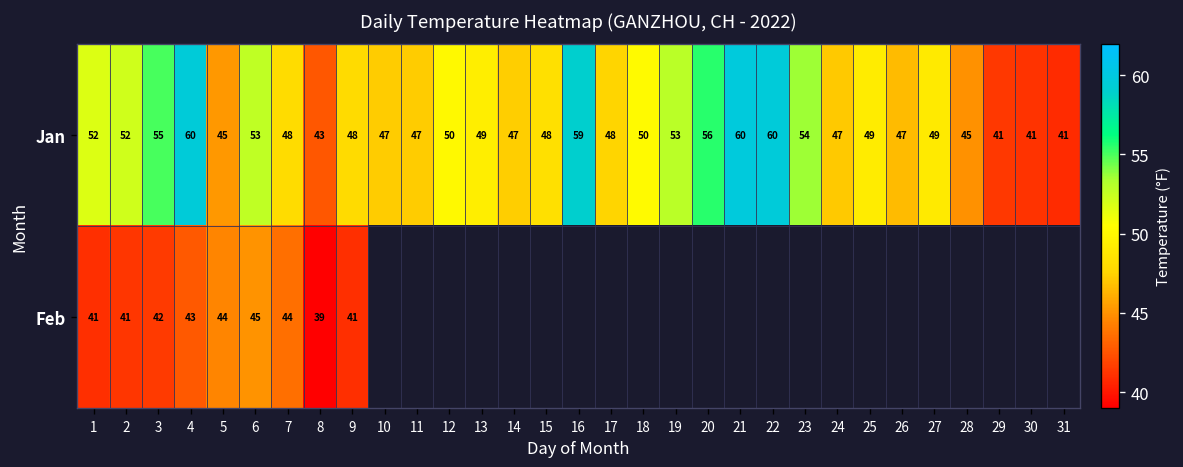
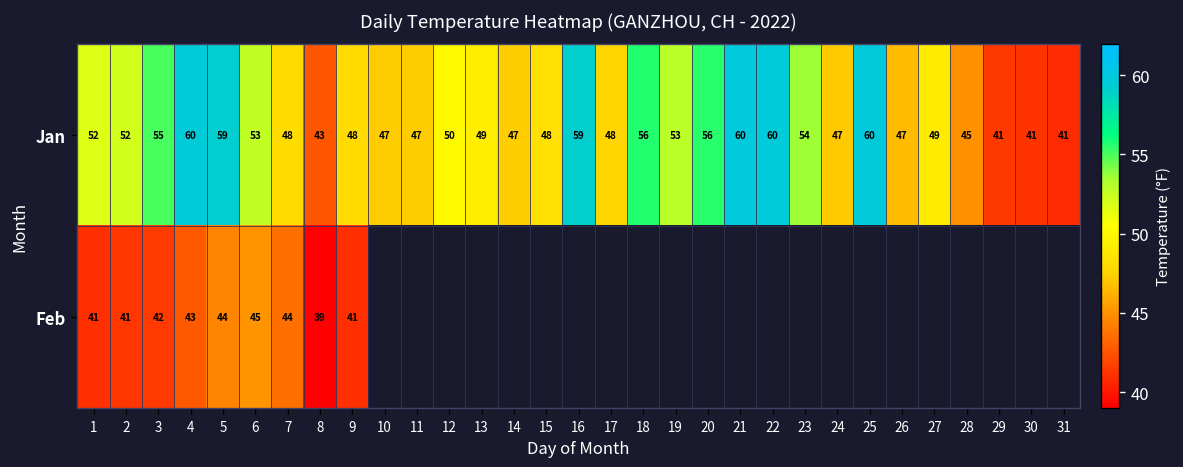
  {
    "Jan": {
      "1": 52,
      "2": 52,
      "3": 55,
      "4": 60,
-     "5": 45,
+     "5": 59,
      "6": 53,
      "7": 48,
      "8": 43,
      "9": 48,
      "10": 47,
      "11": 47,
      "12": 50,
      "13": 49,
      "14": 47,
      "15": 48,
      "16": 59,
      "17": 48,
-     "18": 50,
+     "18": 56,
      "19": 53,
      "20": 56,
      "21": 60,
      "22": 60,
      "23": 54,
      "24": 47,
-     "25": 49,
+     "25": 60,
      "26": 47,
      "27": 49,
      "28": 45,
      "29": 41,
      "30": 41,
      "31": 41
    },
    "Feb": {
      "1": 41,
      "2": 41,
      "3": 42,
      "4": 43,
      "5": 44,
      "6": 45,
      "7": 44,
      "8": 39,
      "9": 41
    }
  }
